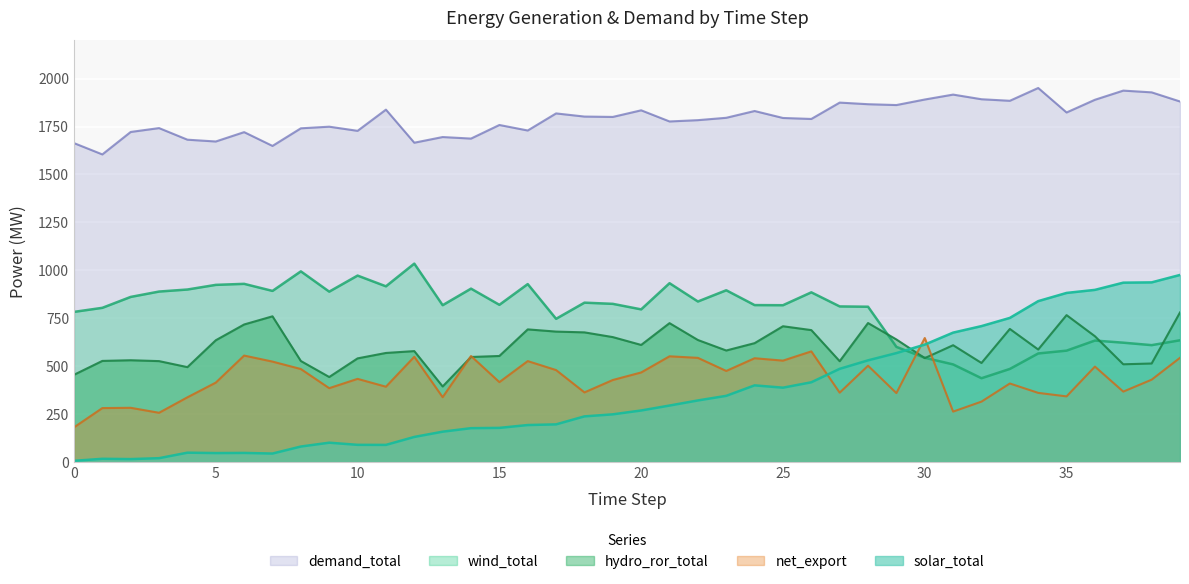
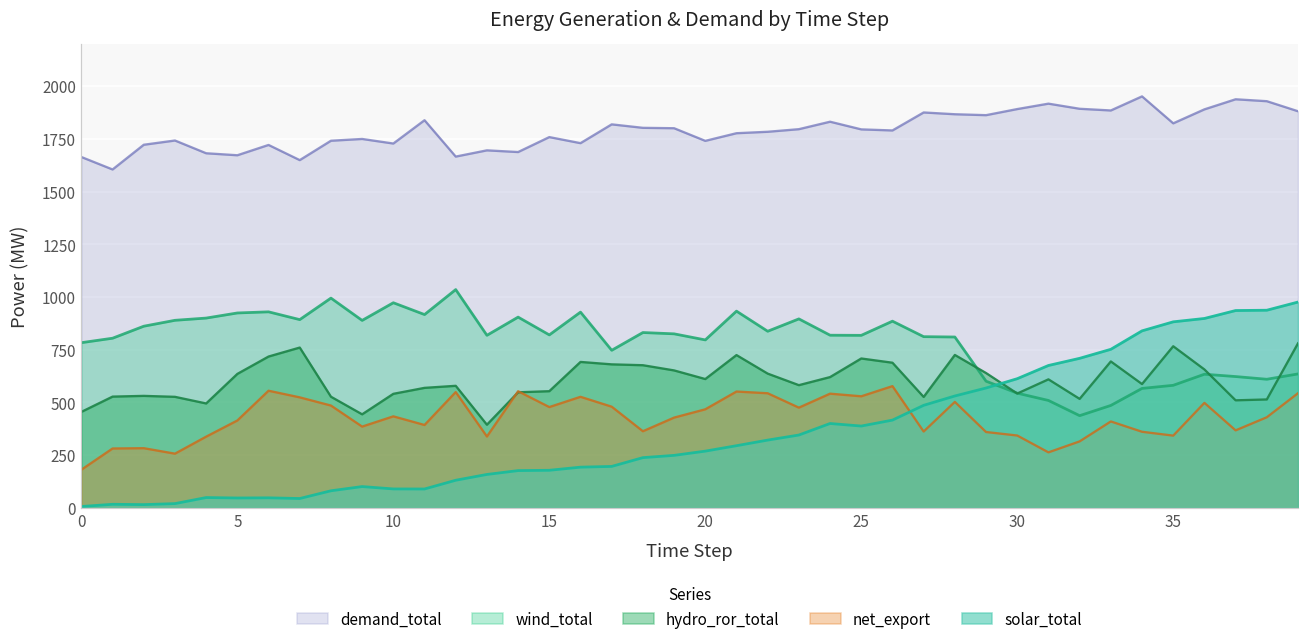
  {
    "demand_total": {
      "0": 1660,
      "5": 1670,
      "10": 1730,
      "15": 1760,
-     "20": 1830,
+     "20": 1740,
      "25": 1790,
      "30": 1890,
      "35": 1820
    },
    "net_export": {
      "0": 180,
      "5": 410,
      "10": 430,
-     "15": 420,
+     "15": 480,
      "20": 470,
      "25": 530,
-     "30": 650,
+     "30": 340,
      "35": 340
    }
  }
